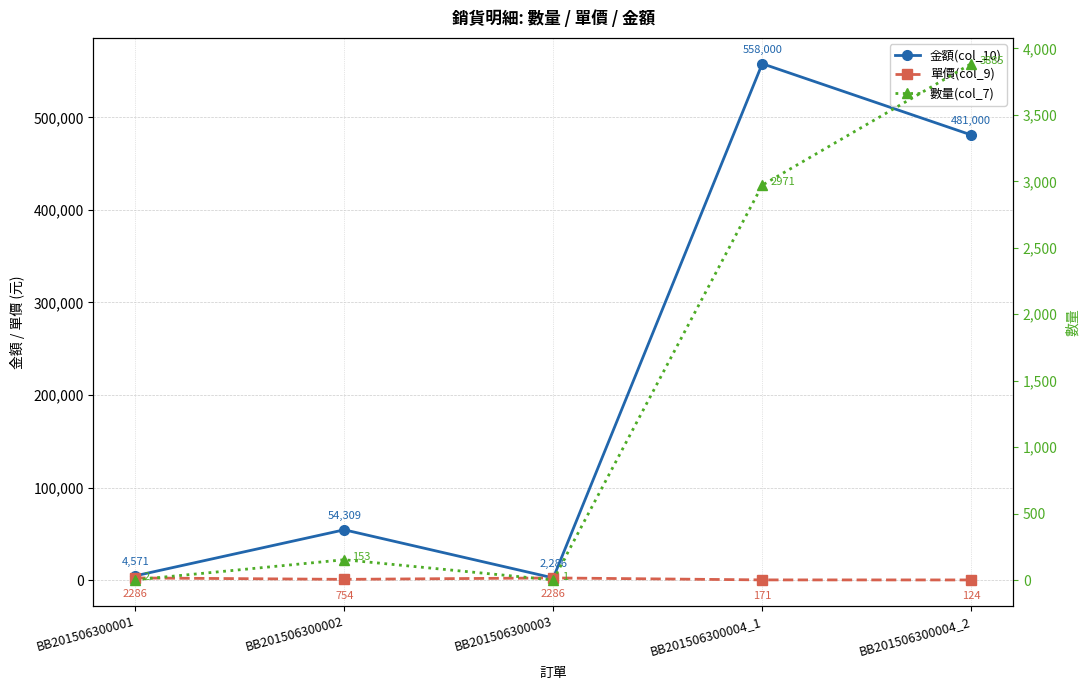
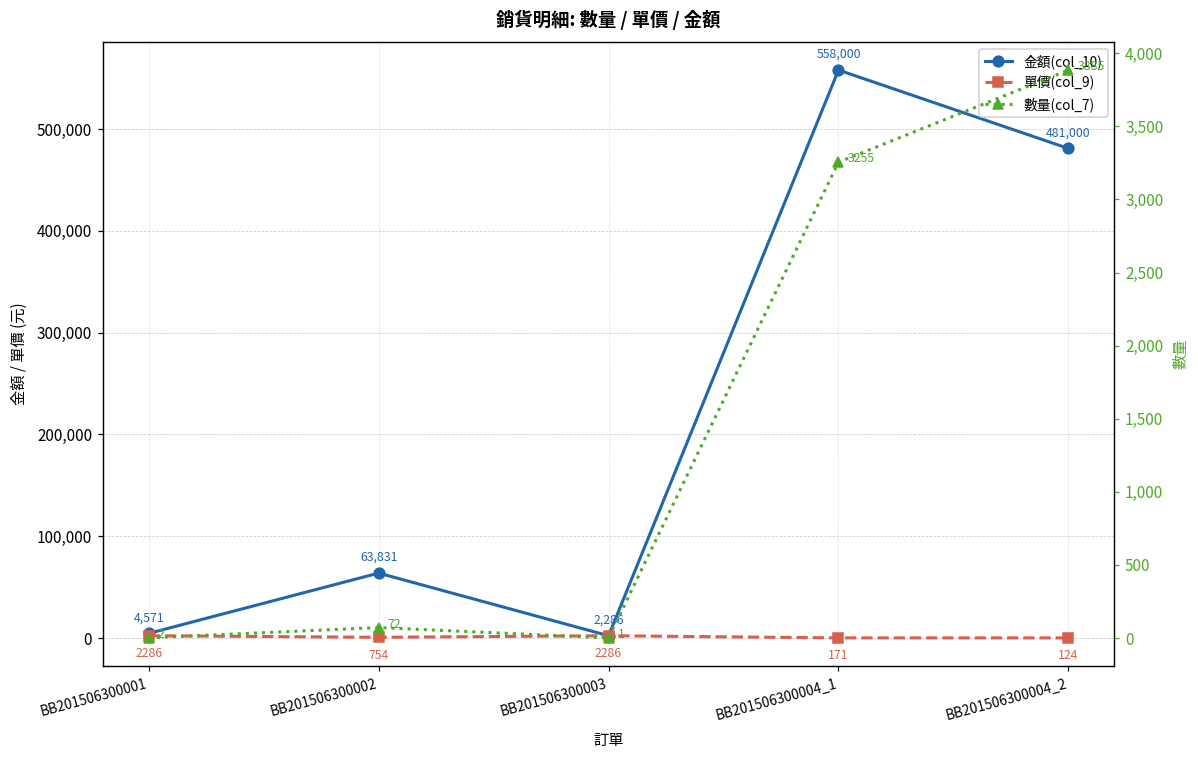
  {
    "金額(col_10)": {
-     "BB201506300002": "54,309",
+     "BB201506300002": "63,831",
      "BB201506300004_1": "558,000",
      "BB201506300004_2": "481,000"
    },
    "單價(col_9)": {
      "BB201506300002": "754",
      "BB201506300004_1": "171",
      "BB201506300004_2": "124"
    },
    "數量(col_7)": {
      "BB201506300001": "2",
-     "BB201506300002": "153",
+     "BB201506300002": "72",
      "BB201506300003": "1",
-     "BB201506300004_1": "2971"
+     "BB201506300004_1": "3255"
    }
  }
